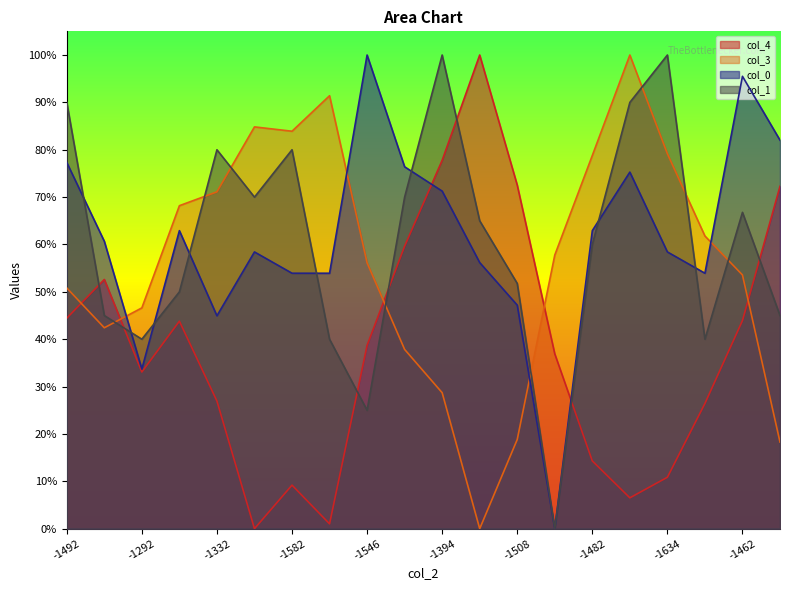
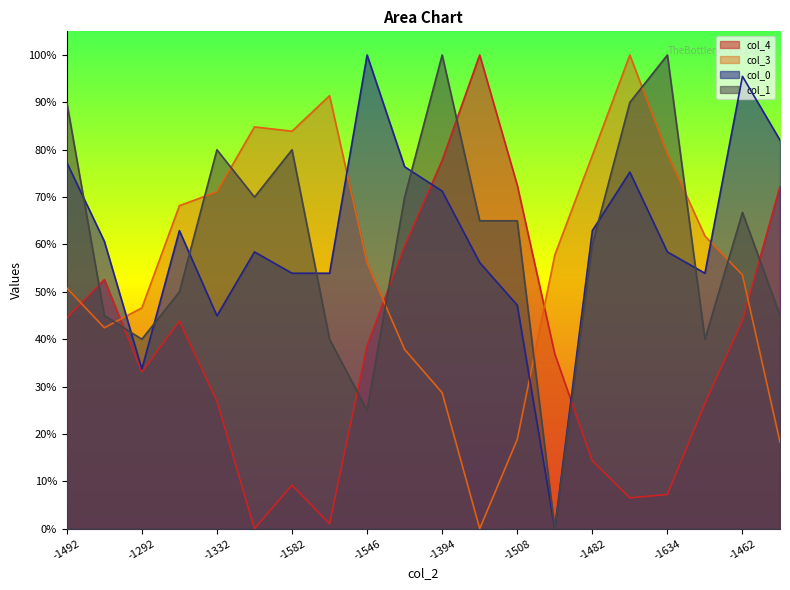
  {
    "col_4": {
      "-1492": "44%",
      "-1292": "33%",
      "-1332": "27%",
      "-1582": "9%",
      "-1546": "39%",
      "-1394": "78%",
      "-1508": "73%",
      "-1482": "14%",
-     "-1634": "11%",
+     "-1634": "7%",
      "-1462": "44%"
    },
    "col_3": {
      "-1492": "51%",
      "-1292": "47%",
      "-1332": "71%",
      "-1582": "84%",
      "-1546": "56%",
      "-1394": "29%",
      "-1508": "19%",
      "-1482": "79%",
      "-1634": "79%",
      "-1462": "54%"
    },
    "col_0": {
      "-1492": "77%",
      "-1292": "34%",
      "-1332": "45%",
      "-1582": "54%",
      "-1546": "100%",
      "-1394": "71%",
      "-1508": "47%",
      "-1482": "63%",
      "-1634": "58%"
    },
    "col_1": {
      "-1492": "90%",
      "-1292": "40%",
      "-1332": "80%",
      "-1582": "80%",
      "-1546": "25%",
      "-1394": "100%",
-     "-1508": "52%",
+     "-1508": "65%",
      "-1482": "60%",
      "-1634": "100%",
      "-1462": "67%"
    }
  }
